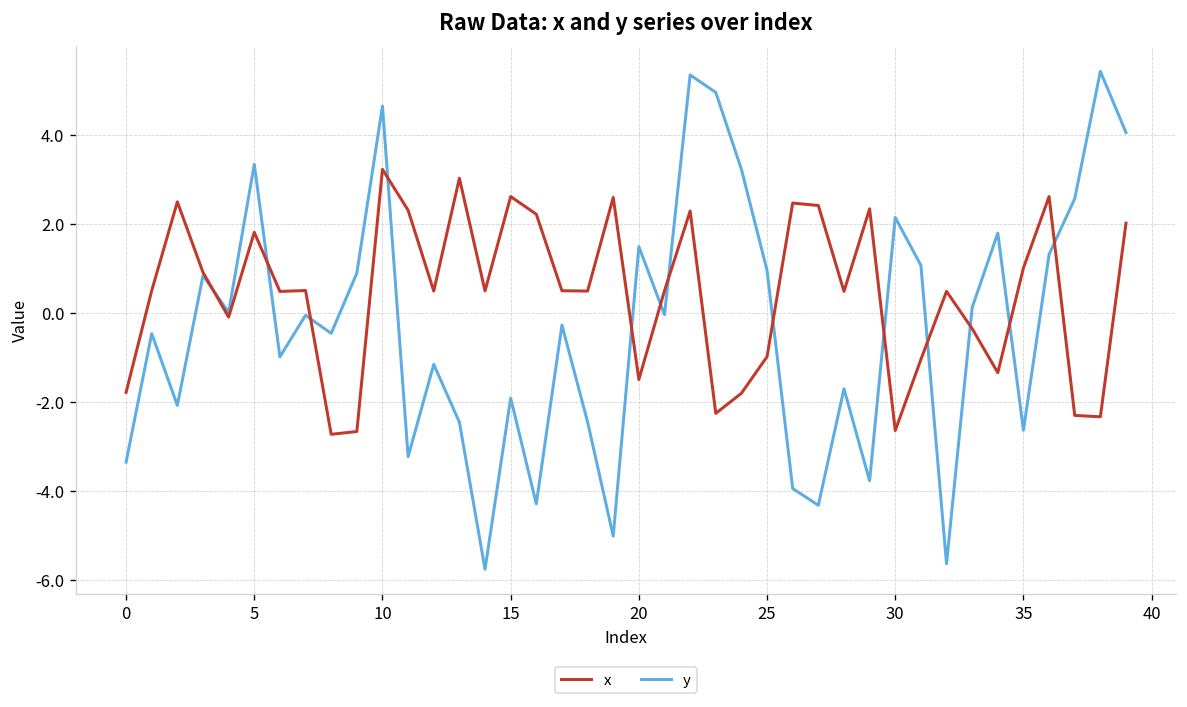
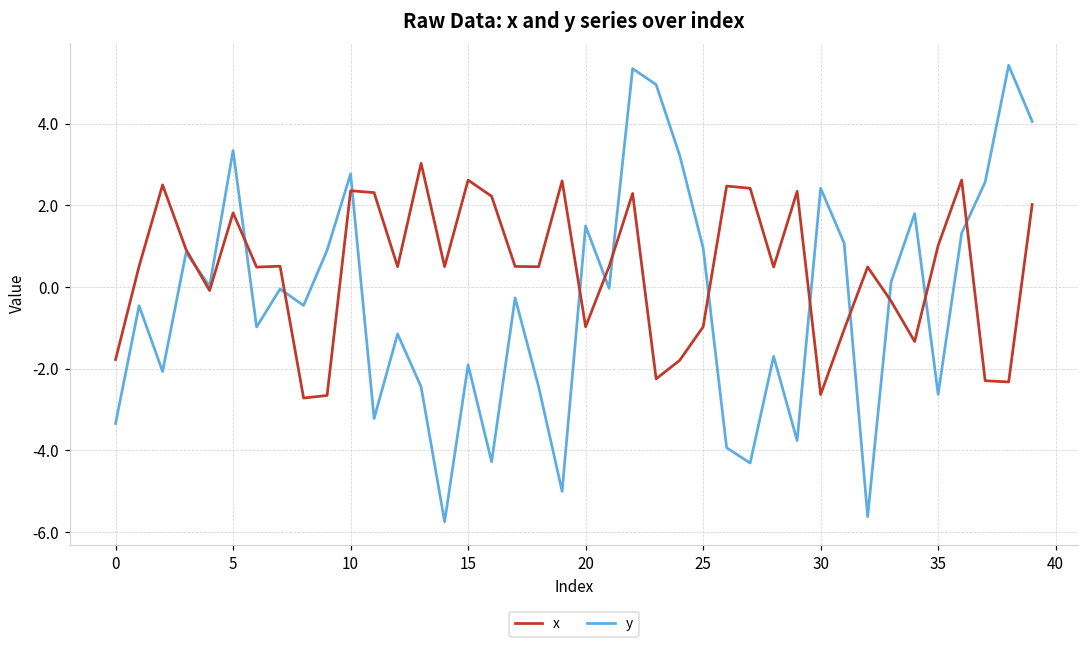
  {
    "x": {
      "0": -1.8,
      "5": 1.8,
-     "10": 3.2,
+     "10": 2.4,
      "15": 2.6,
-     "20": -1.5,
+     "20": -1.0,
      "25": -1.0,
      "30": -2.6,
      "35": 1.0
    },
    "y": {
      "0": -3.3,
      "5": 3.3,
-     "10": 4.7,
+     "10": 2.8,
      "15": -1.9,
      "20": 1.5,
      "25": 1.0,
-     "30": 2.1,
+     "30": 2.4,
      "35": -2.6
    }
  }
